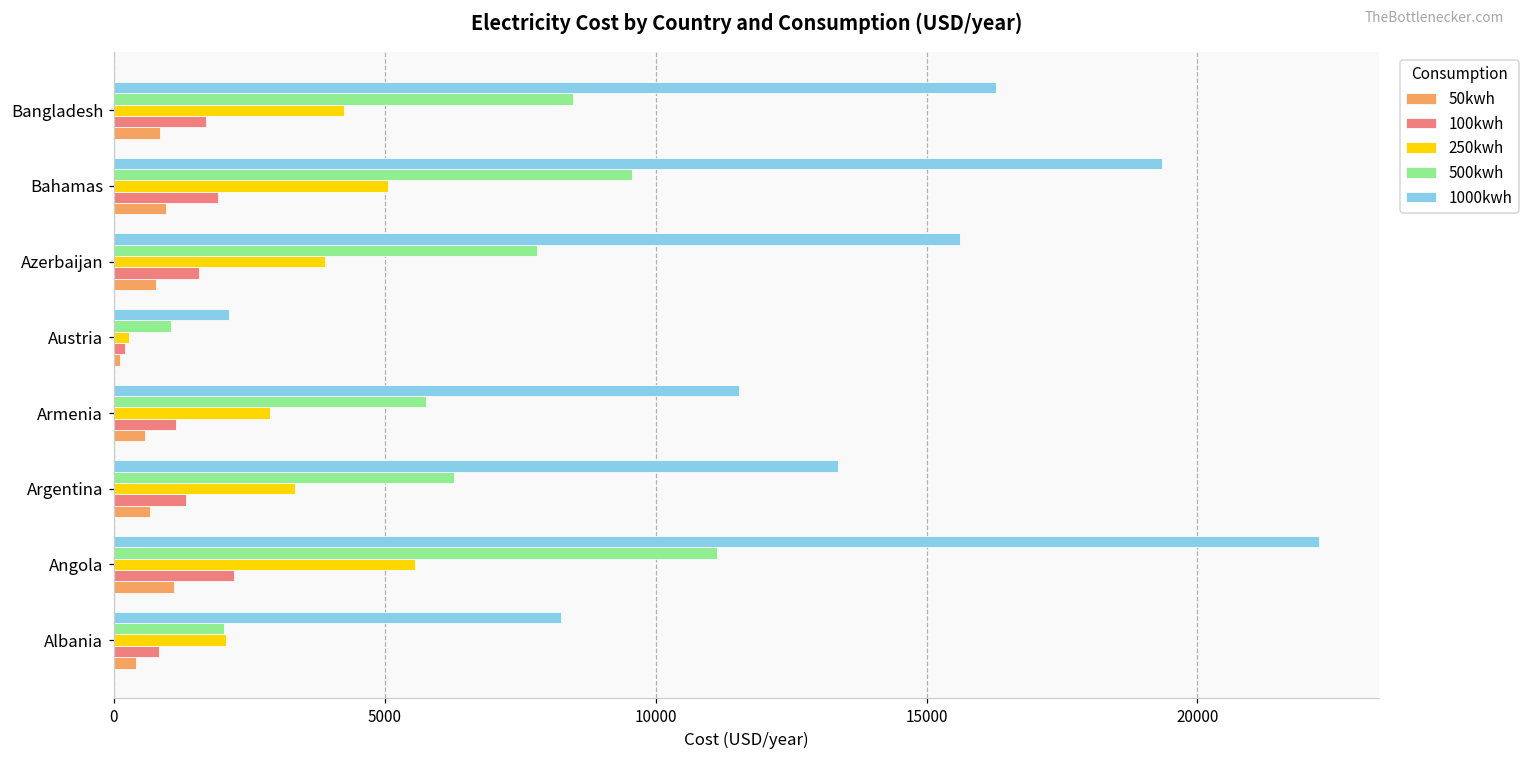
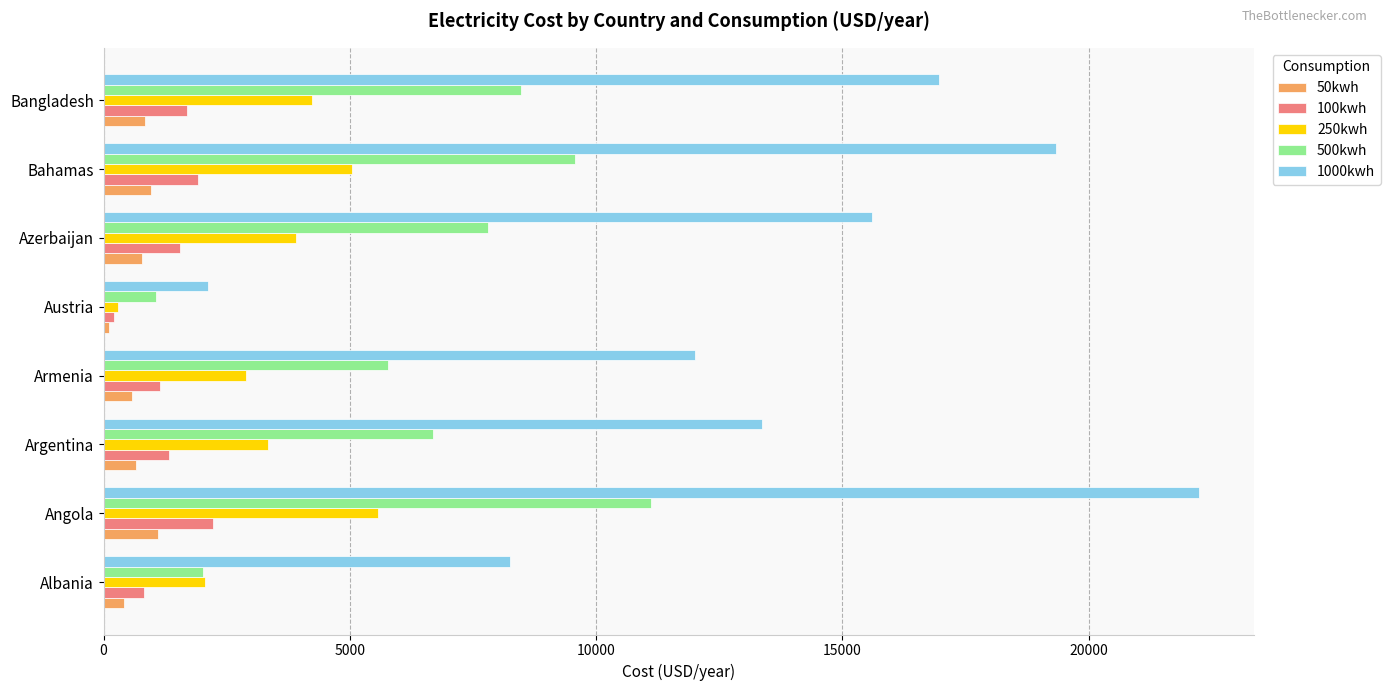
  {
    "250kwh": {
      "Bangladesh": 4200,
      "Bahamas": 5100,
      "Azerbaijan": 3900,
      "Austria": 300,
      "Armenia": 2900,
      "Argentina": 3300,
      "Angola": 5600,
      "Albania": 2100
    },
    "500kwh": {
      "Bangladesh": 8500,
      "Bahamas": 9600,
      "Azerbaijan": 7800,
      "Austria": 1100,
      "Armenia": 5800,
-     "Argentina": 6300,
+     "Argentina": 6700,
      "Angola": 11100,
      "Albania": 2000
    },
    "1000kwh": {
-     "Bangladesh": 16300,
+     "Bangladesh": 17000,
      "Bahamas": 19300,
      "Azerbaijan": 15600,
      "Austria": 2100,
-     "Armenia": 11500,
+     "Armenia": 12000,
      "Argentina": 13400,
      "Angola": 22200,
      "Albania": 8300
    }
  }
